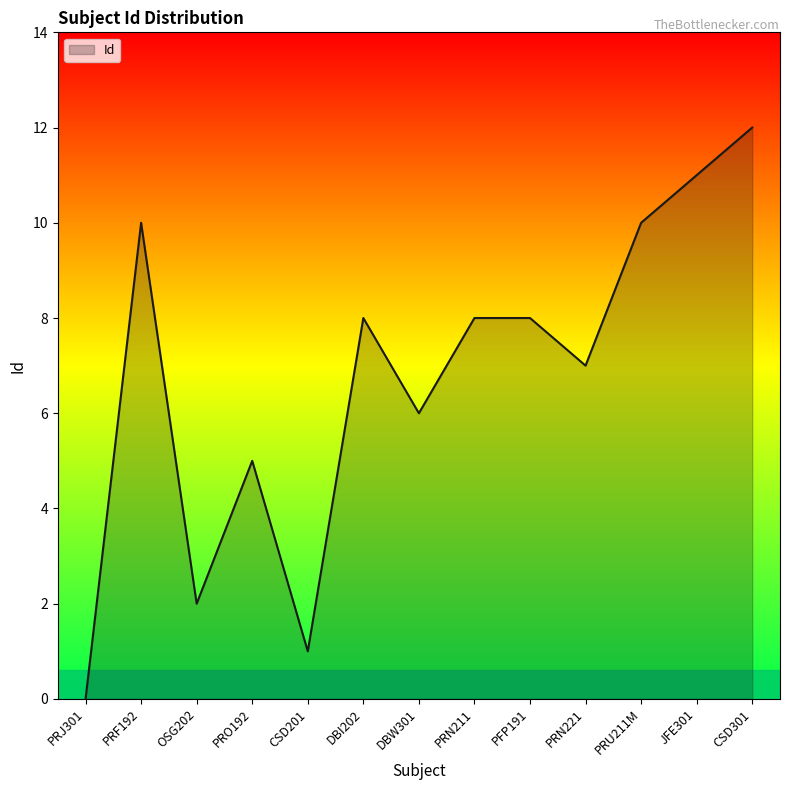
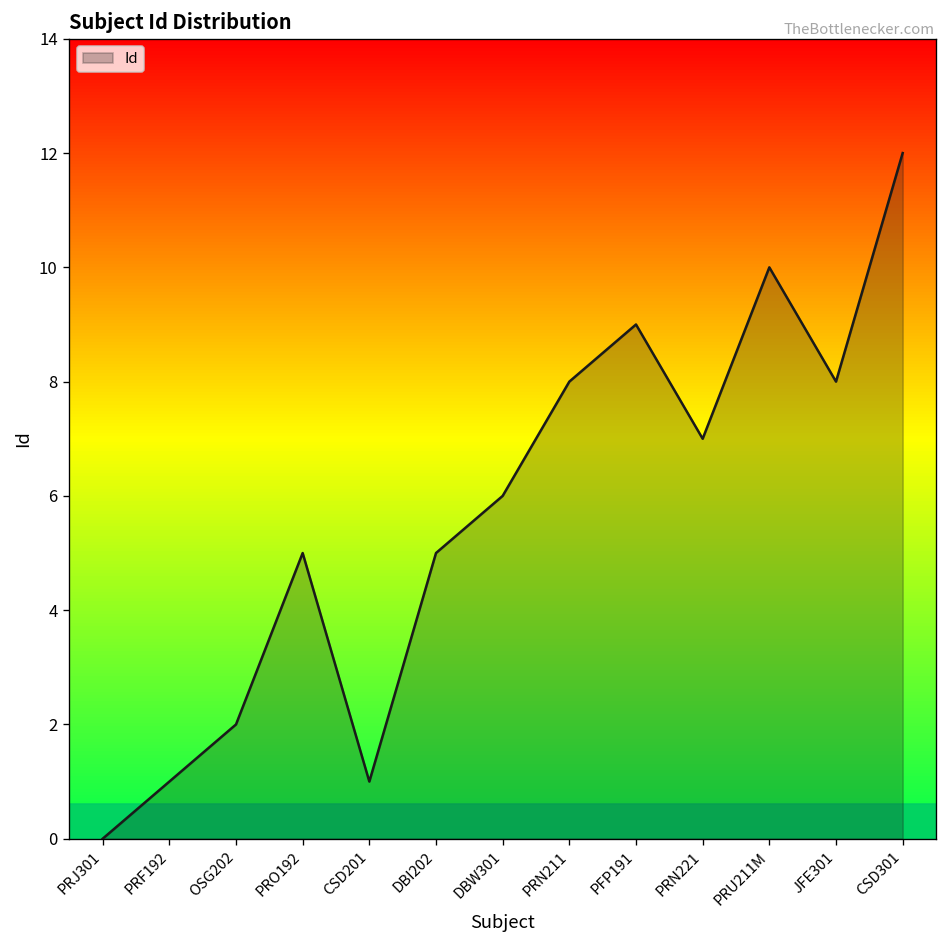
  {
-   "PRF192": 10,
+   "PRF192": 1,
    "OSG202": 2,
    "PRO192": 5,
    "CSD201": 1,
-   "DBI202": 8,
+   "DBI202": 5,
    "DBW301": 6,
    "PRN211": 8,
-   "PFP191": 8,
+   "PFP191": 9,
    "PRN221": 7,
    "PRU211M": 10,
-   "JFE301": 11,
+   "JFE301": 8,
    "CSD301": 12
  }
